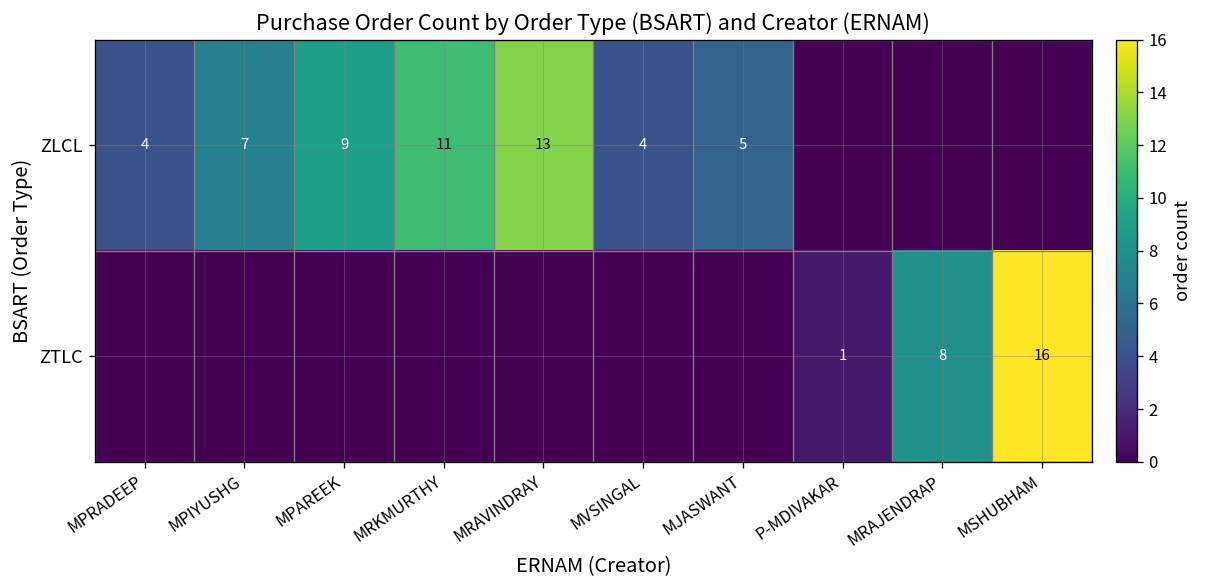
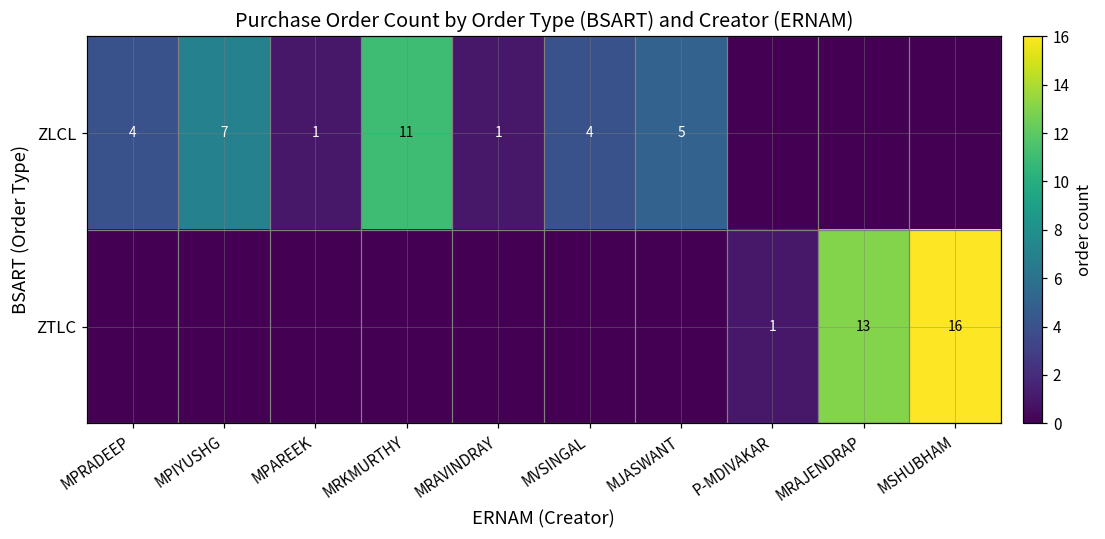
  {
    "ZLCL": {
      "MPRADEEP": 4,
      "MPIYUSHG": 7,
-     "MPAREEK": 9,
+     "MPAREEK": 1,
      "MRKMURTHY": 11,
-     "MRAVINDRAY": 13,
+     "MRAVINDRAY": 1,
      "MVSINGAL": 4,
      "MJASWANT": 5
    },
    "ZTLC": {
      "P-MDIVAKAR": 1,
-     "MRAJENDRAP": 8,
+     "MRAJENDRAP": 13,
      "MSHUBHAM": 16
    }
  }
